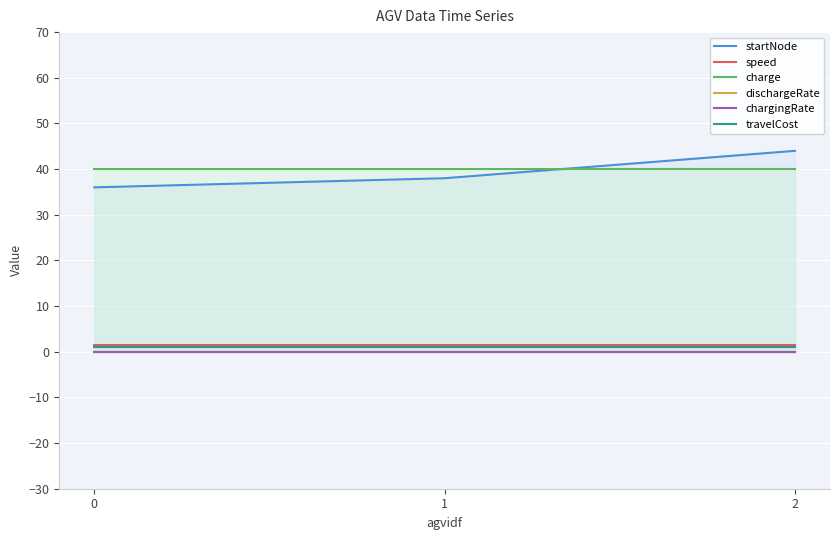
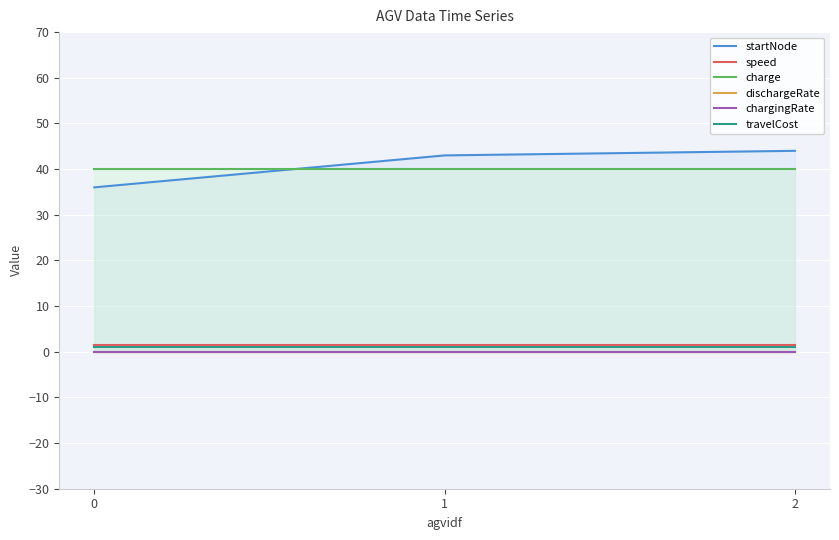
  {
    "startNode": {
      "0": 36,
-     "1": 38,
+     "1": 43,
      "2": 44
    },
    "charge": {
      "0": 40,
      "1": 40,
      "2": 40
    },
    "chargingRate": {
      "0": 0,
      "1": 0,
      "2": 0
    }
  }
